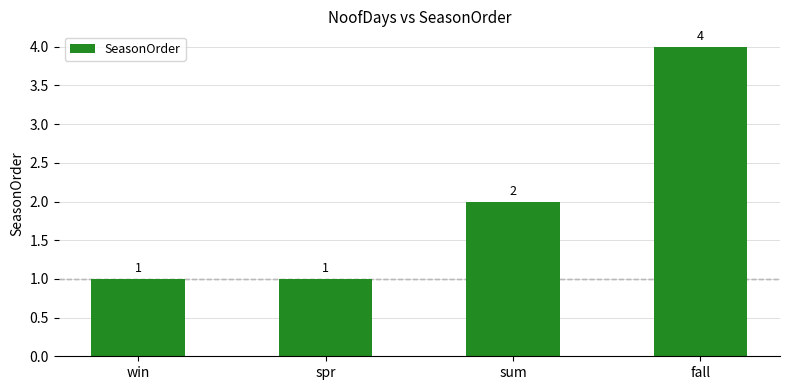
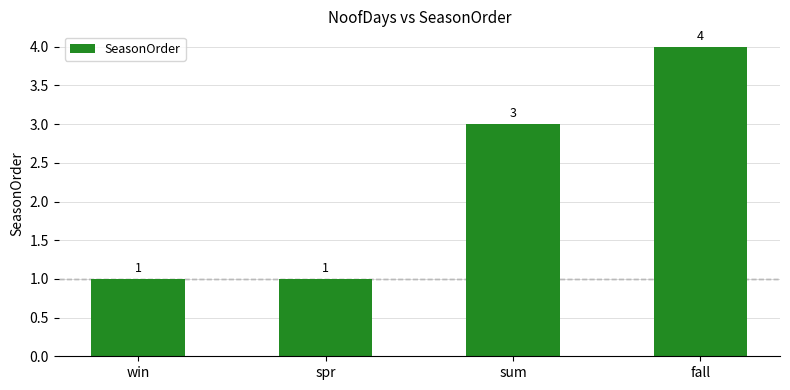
  {
    "win": 1,
    "spr": 1,
-   "sum": 2,
+   "sum": 3,
    "fall": 4
  }
